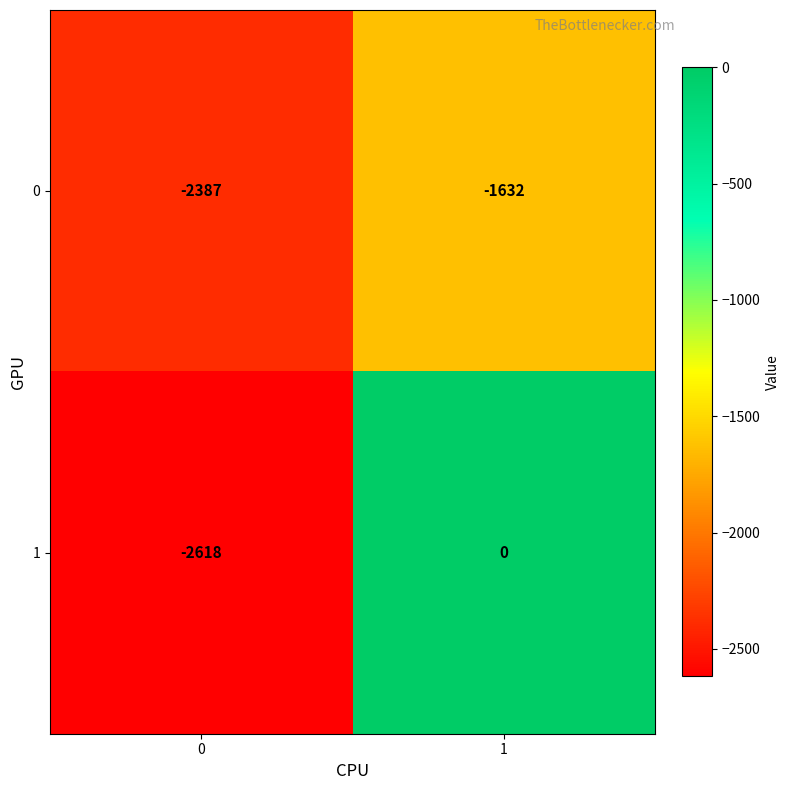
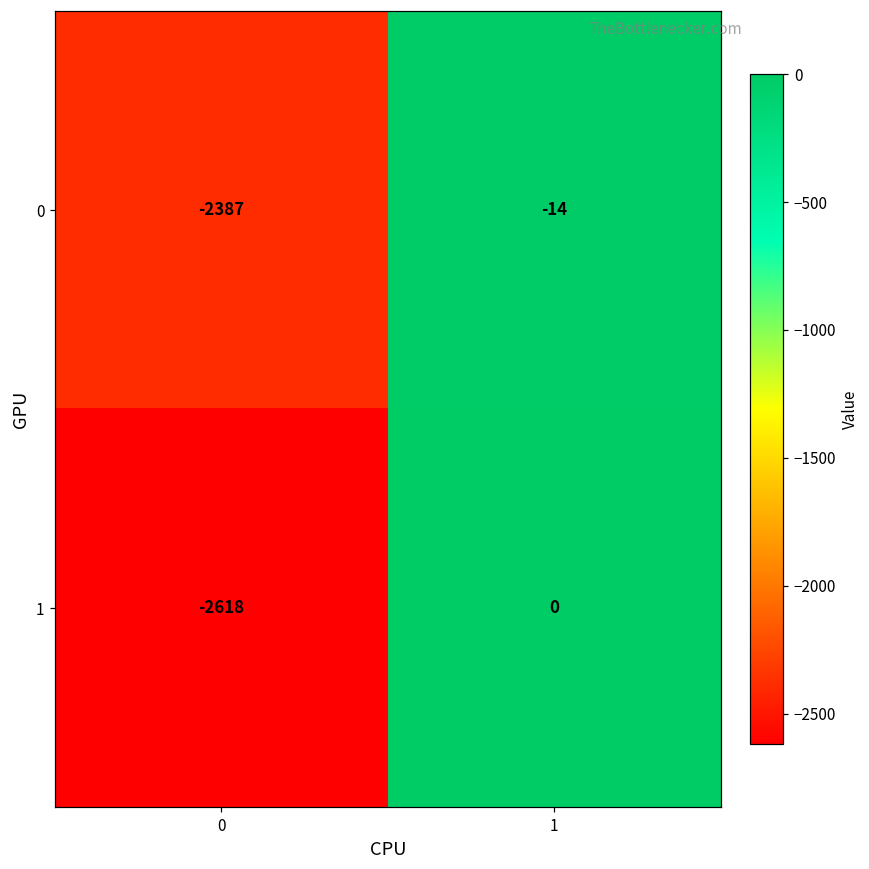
  {
    "0": {
      "0": -2387,
-     "1": -1632
+     "1": -14
    },
    "1": {
      "0": -2618,
      "1": 0
    }
  }
